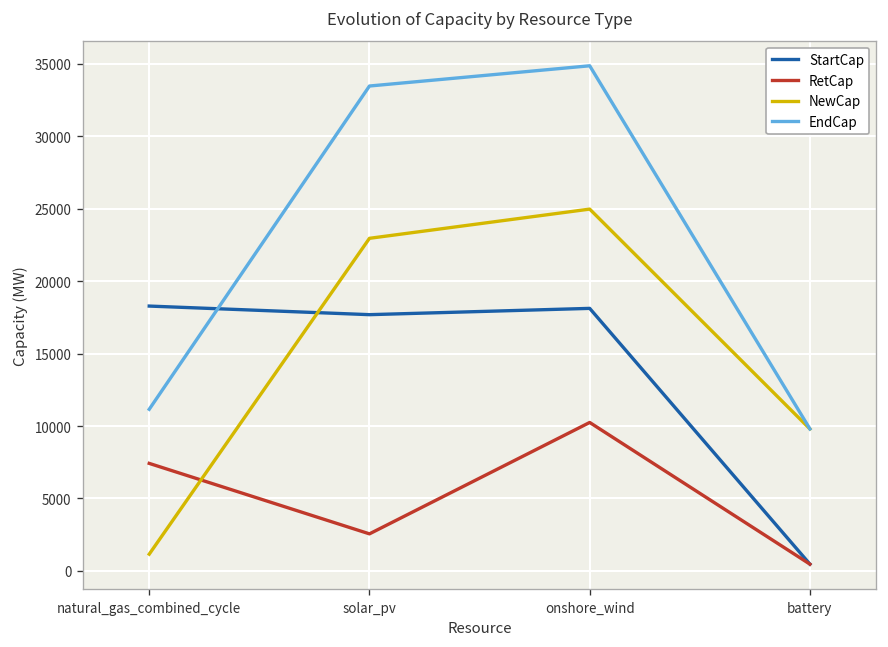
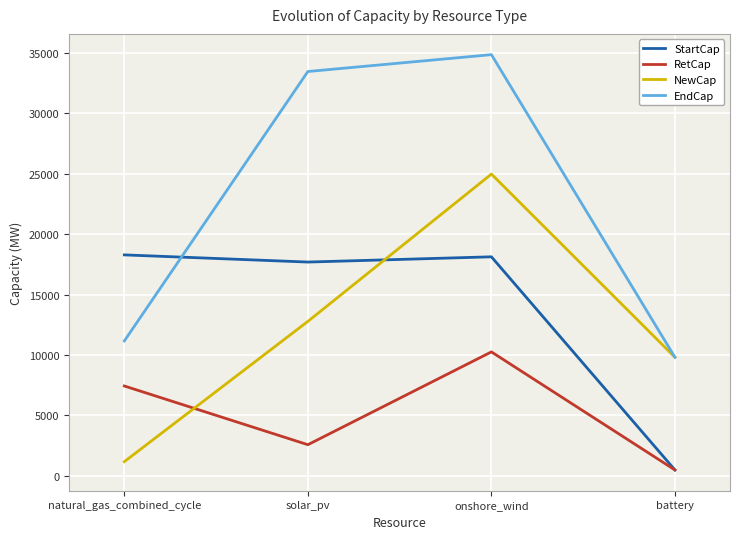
  {
    "StartCap": {
      "natural_gas_combined_cycle": 18300,
      "solar_pv": 17700,
      "onshore_wind": 18100
    },
    "RetCap": {
      "natural_gas_combined_cycle": 7400,
      "solar_pv": 2600,
      "onshore_wind": 10200
    },
    "NewCap": {
      "natural_gas_combined_cycle": 1200,
-     "solar_pv": 23000,
+     "solar_pv": 12800,
      "onshore_wind": 25000
    },
    "EndCap": {
      "natural_gas_combined_cycle": 11200,
      "solar_pv": 33500,
      "onshore_wind": 34900
    }
  }
